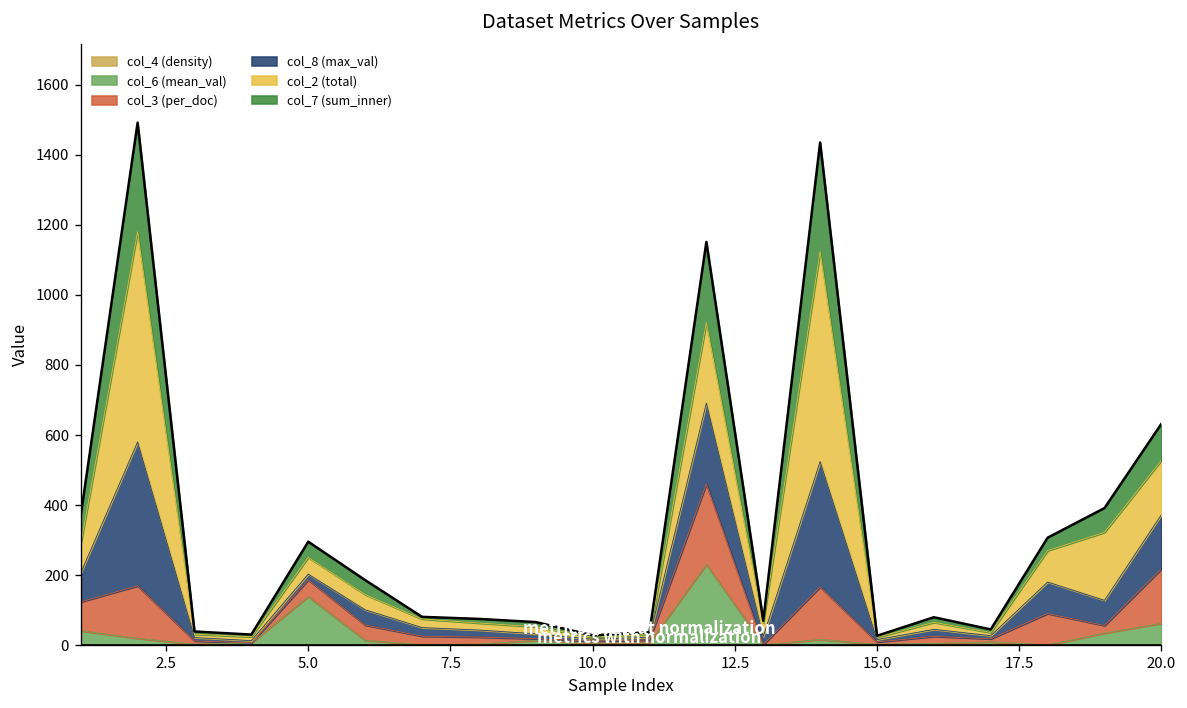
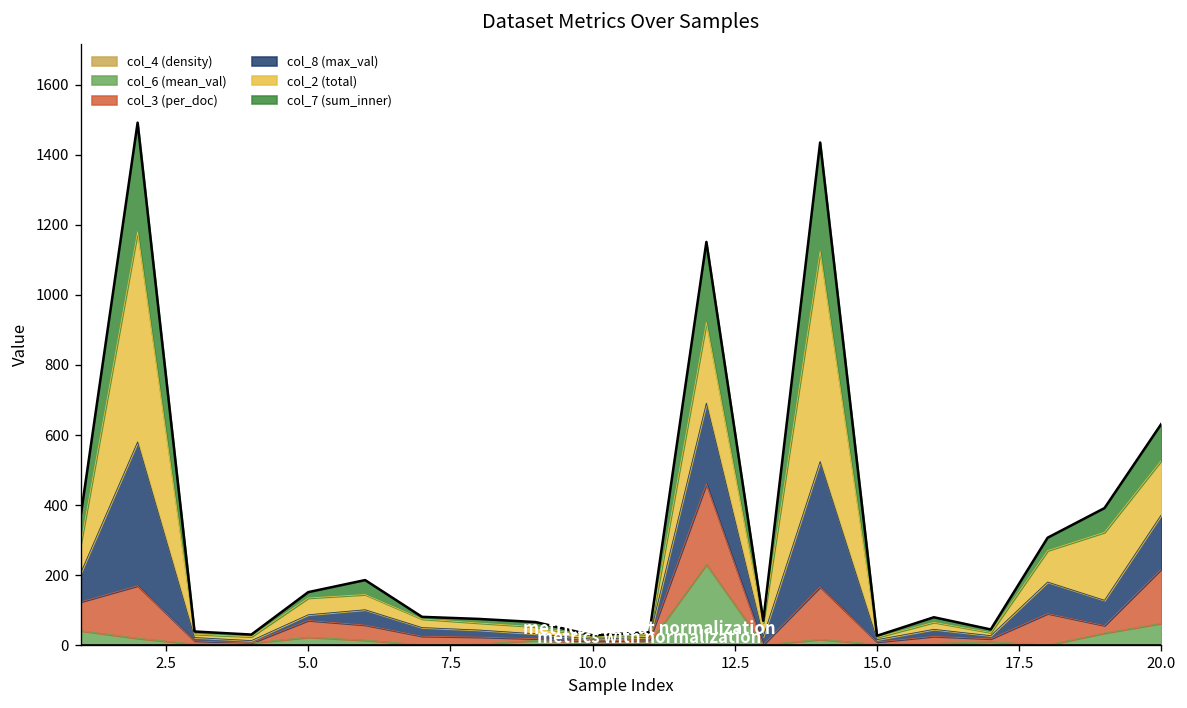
  {
    "col_6 (mean_val)": {
-     "5.0": 140,
+     "5.0": 20,
      "20.0": 60
    },
    "col_3 (per_doc)": {
      "5.0": 50,
      "20.0": 160
    },
    "col_8 (max_val)": {
      "5.0": 20,
      "20.0": 160
    },
    "col_7 (sum_inner)": {
-     "5.0": 40,
+     "5.0": 20,
      "20.0": 100
    }
  }
